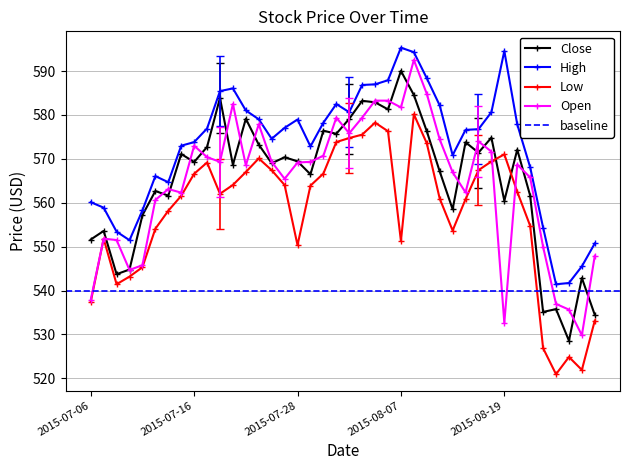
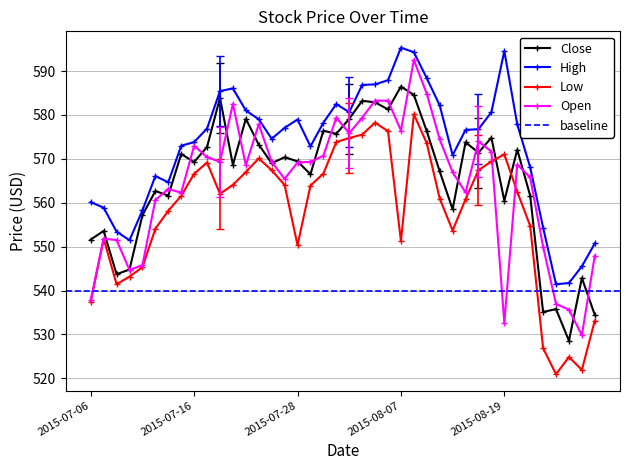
  {
    "Close": {
      "2015-07-06": 552,
      "2015-07-16": 569,
-     "2015-08-07": 590,
+     "2015-08-07": 586,
      "2015-08-19": 560
    },
    "High": {
      "2015-07-06": 560,
      "2015-07-16": 574,
      "2015-07-28": 579,
      "2015-08-07": 595,
      "2015-08-19": 595
    },
    "Low": {
      "2015-07-16": 567,
      "2015-07-28": 550,
      "2015-08-07": 551,
      "2015-08-19": 571
    },
    "Open": {
      "2015-07-16": 573,
-     "2015-08-07": 582,
+     "2015-08-07": 576,
      "2015-08-19": 533
    }
  }
